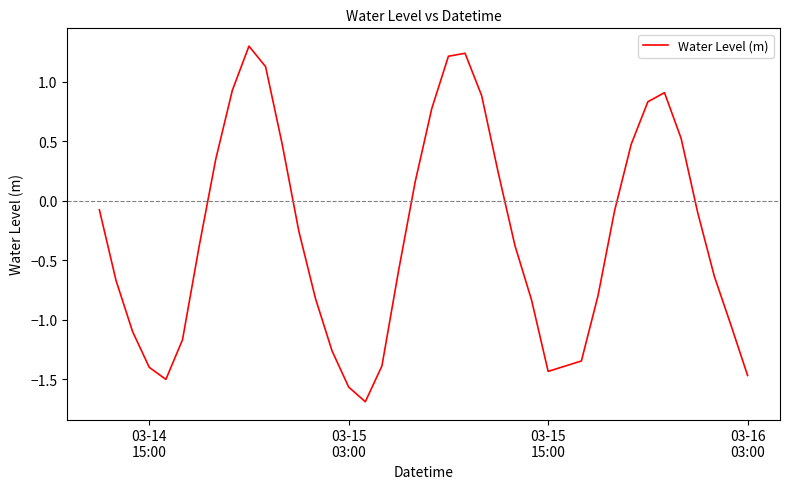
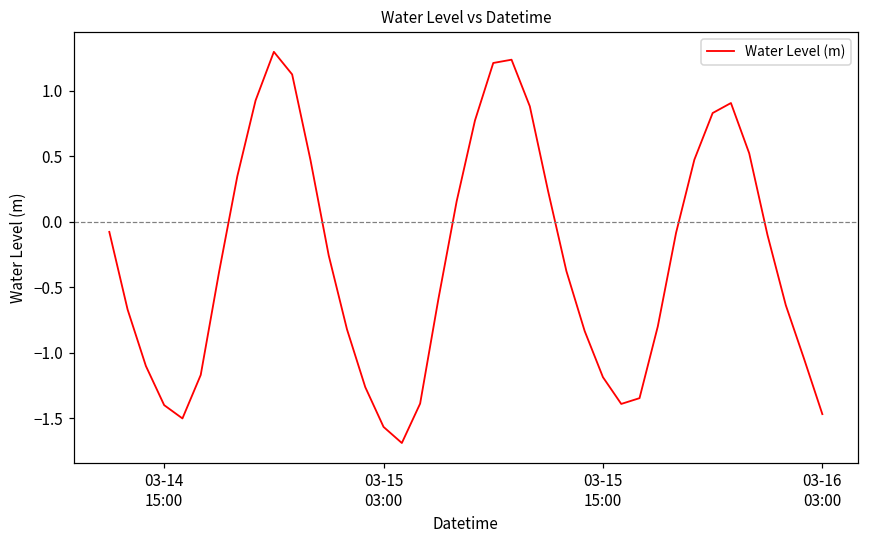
  {
    "03-14 15:00": -1.40,
    "03-15 03:00": -1.57,
-   "03-15 15:00": -1.43,
+   "03-15 15:00": -1.19,
    "03-16 03:00": -1.47
  }
